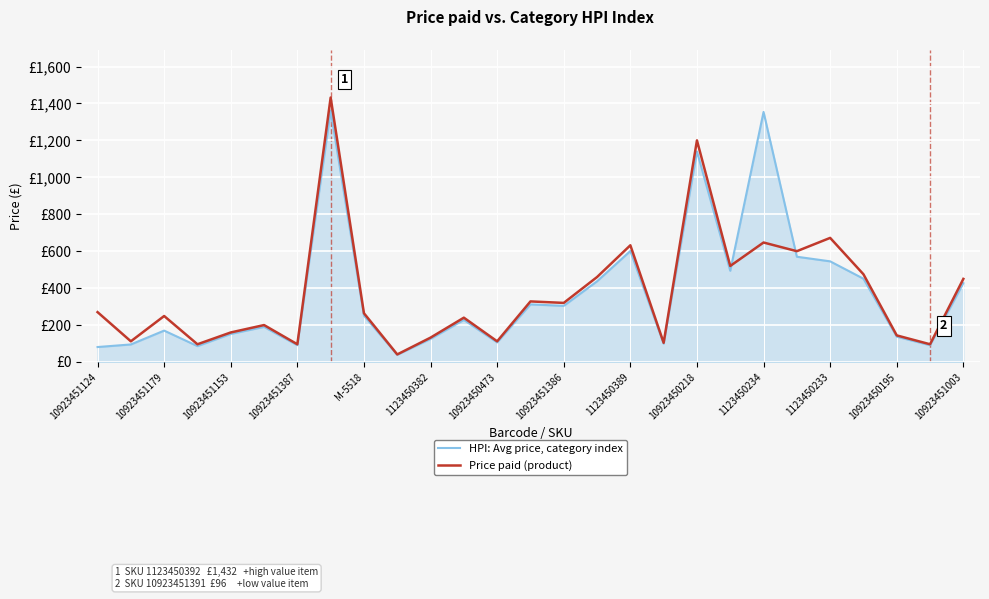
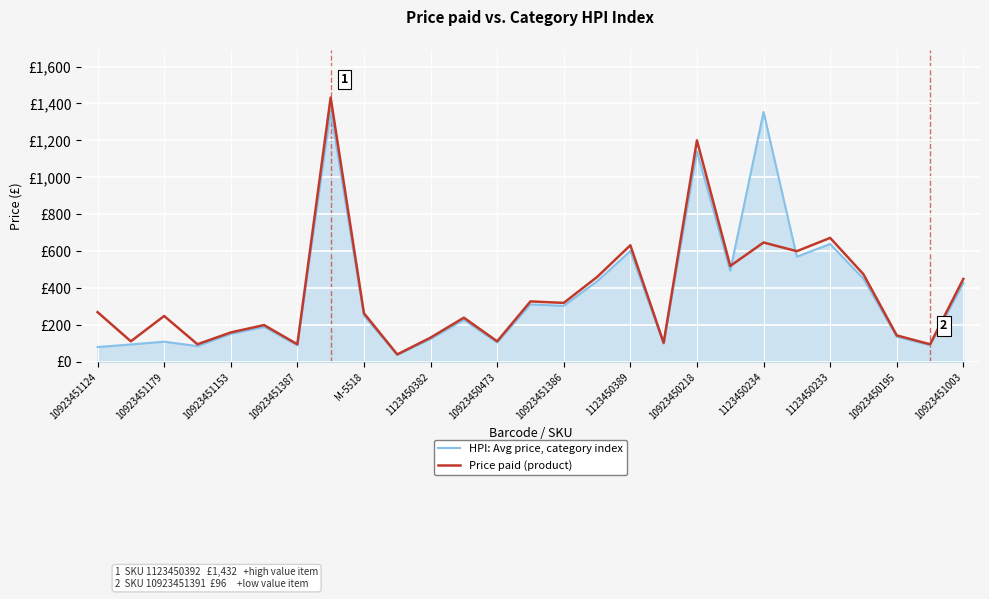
  {
    "HPI: Avg price, category index": {
      "10923451124": "£80",
-     "10923451179": "£170",
+     "10923451179": "£110",
      "10923451386": "£300",
      "1123450389": "£600",
      "10923450218": "£1,140",
      "1123450234": "£1,350",
-     "1123450233": "£550",
+     "1123450233": "£640",
      "10923451003": "£430"
    },
    "Price paid (product)": {
      "10923451124": "£270",
      "10923451179": "£250",
      "10923451386": "£320",
      "1123450389": "£630",
      "10923450218": "£1,200",
      "1123450234": "£650",
      "1123450233": "£670",
      "10923451003": "£450"
    }
  }
